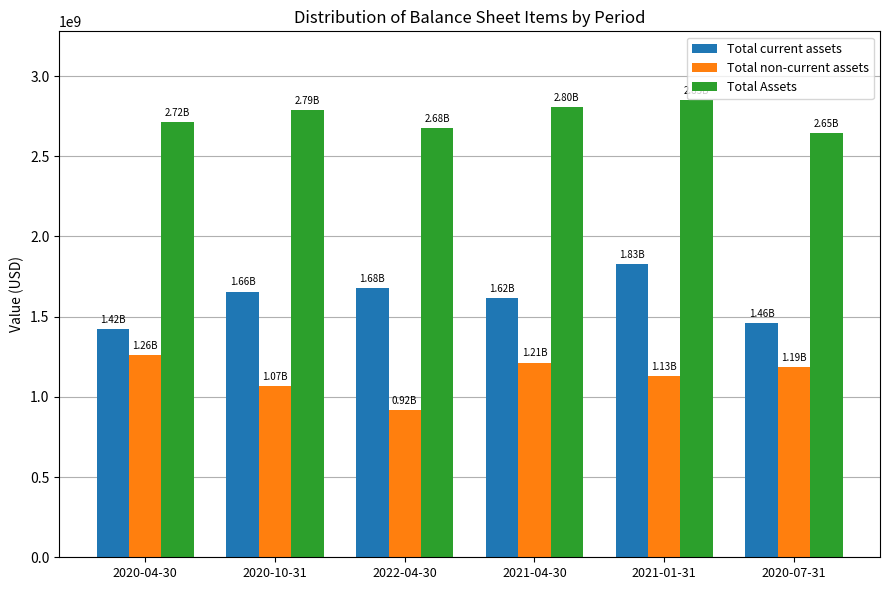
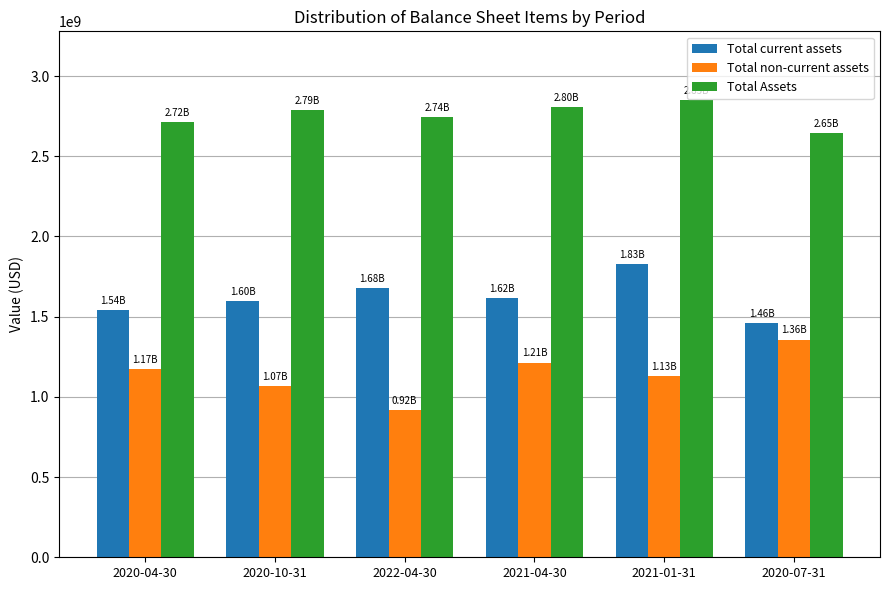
  {
    "Total current assets": {
-     "2020-04-30": "1.42B",
-     "2020-10-31": "1.66B",
+     "2020-04-30": "1.54B",
+     "2020-10-31": "1.60B",
      "2022-04-30": "1.68B",
      "2021-04-30": "1.62B",
      "2021-01-31": "1.83B",
      "2020-07-31": "1.46B"
    },
    "Total non-current assets": {
-     "2020-04-30": "1.26B",
+     "2020-04-30": "1.17B",
      "2020-10-31": "1.07B",
      "2022-04-30": "0.92B",
      "2021-04-30": "1.21B",
      "2021-01-31": "1.13B",
-     "2020-07-31": "1.19B"
+     "2020-07-31": "1.36B"
    },
    "Total Assets": {
      "2020-04-30": "2.72B",
      "2020-10-31": "2.79B",
-     "2022-04-30": "2.68B",
+     "2022-04-30": "2.74B",
      "2021-04-30": "2.80B",
      "2020-07-31": "2.65B"
    }
  }
